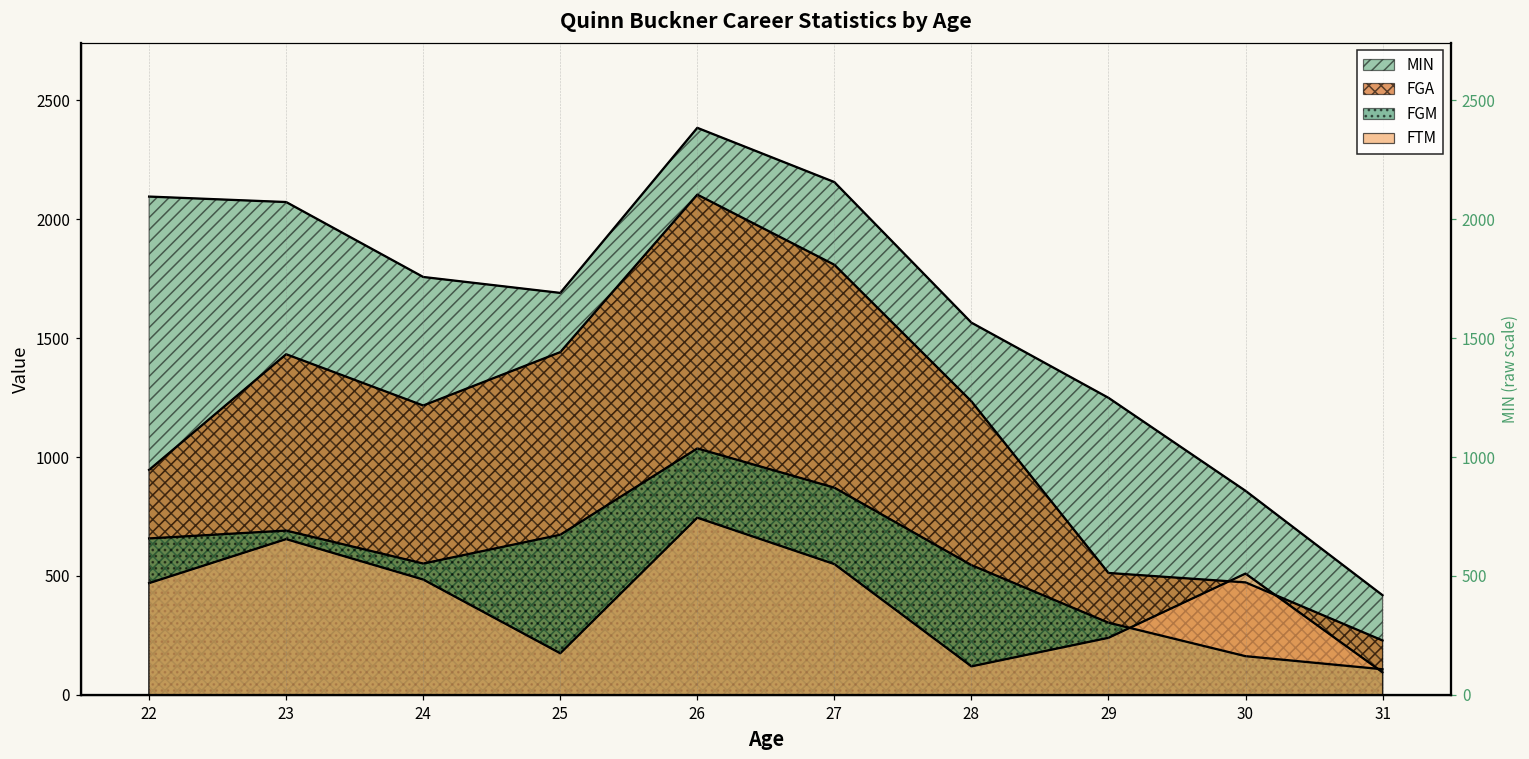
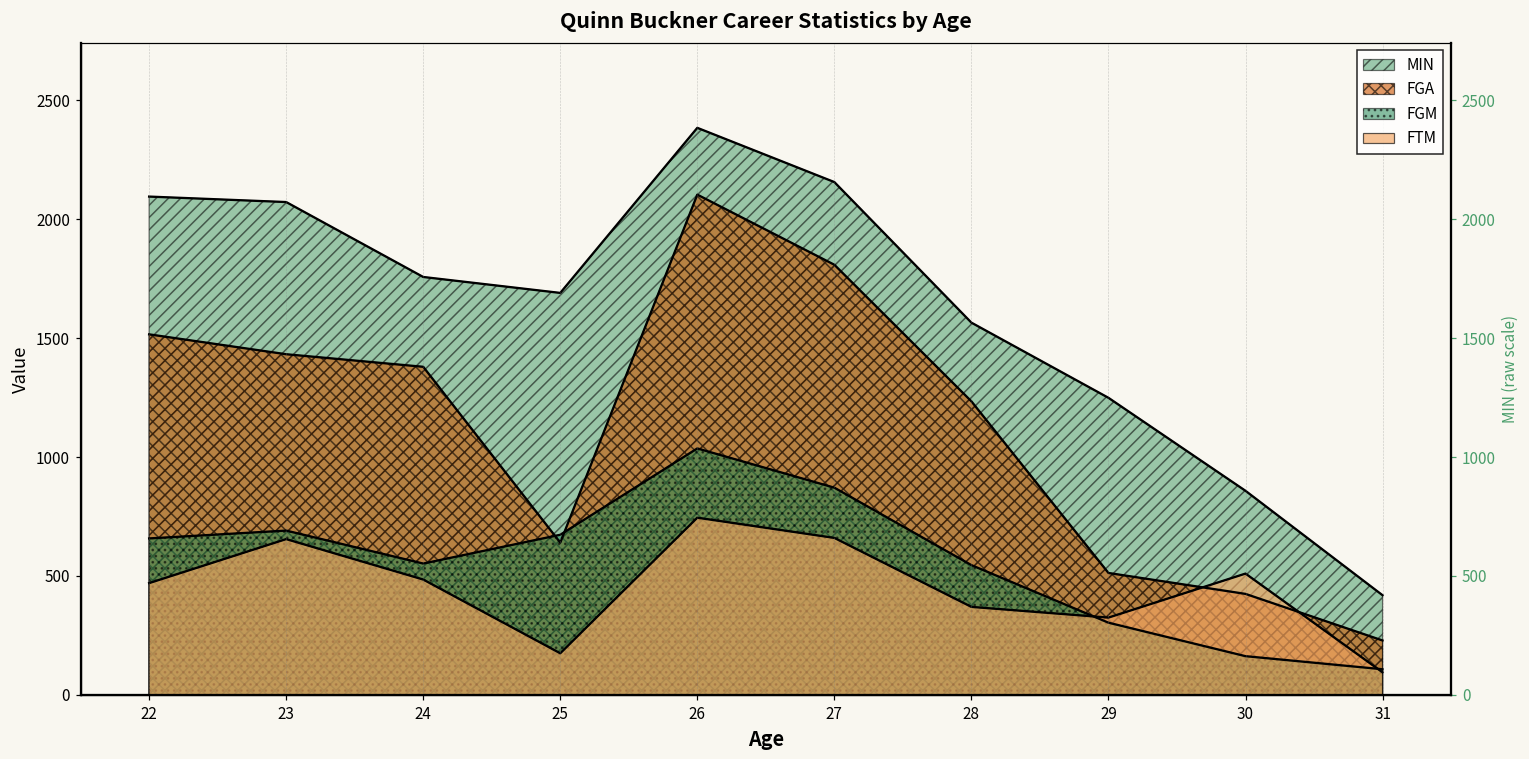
  {
    "FGA": {
-     "22": 950,
+     "22": 1520,
      "23": 1430,
-     "24": 1220,
-     "25": 1440,
+     "24": 1380,
+     "25": 640,
      "26": 2100,
      "27": 1810,
      "28": 1230,
      "29": 510,
-     "30": 470,
+     "30": 420,
      "31": 230
    },
    "FTM": {
      "22": 470,
      "23": 660,
      "24": 490,
      "25": 180,
      "26": 750,
-     "27": 550,
-     "28": 120,
-     "29": 240,
+     "27": 660,
+     "28": 370,
+     "29": 330,
      "30": 510,
      "31": 100
    }
  }
